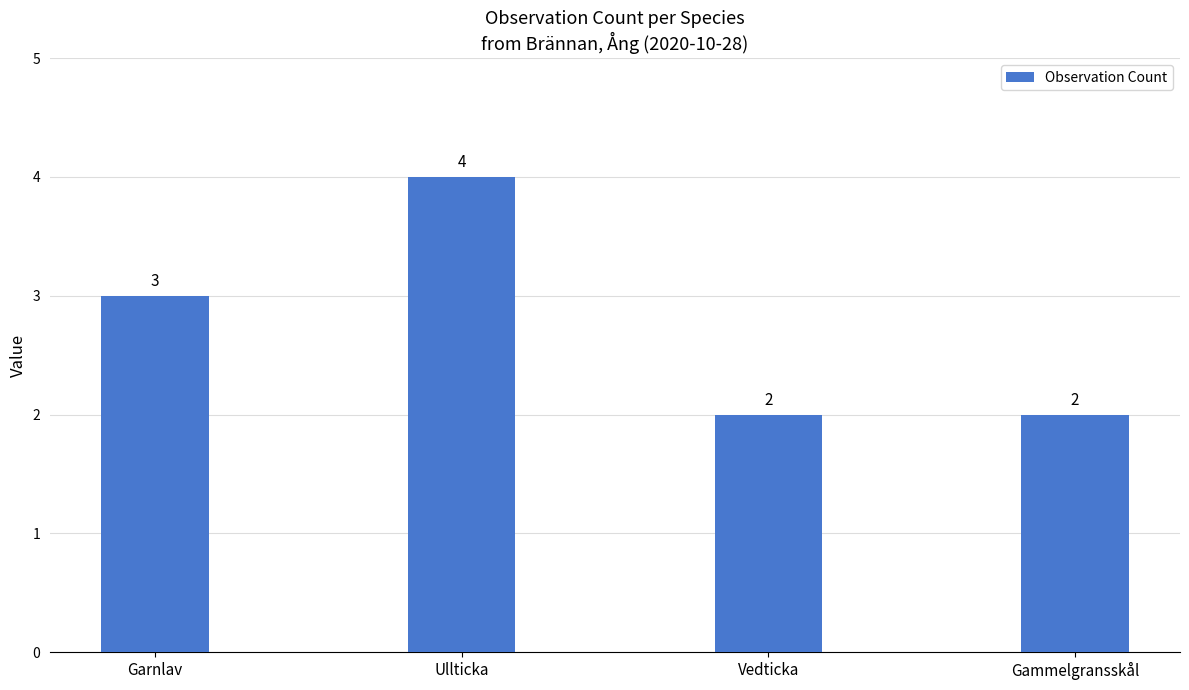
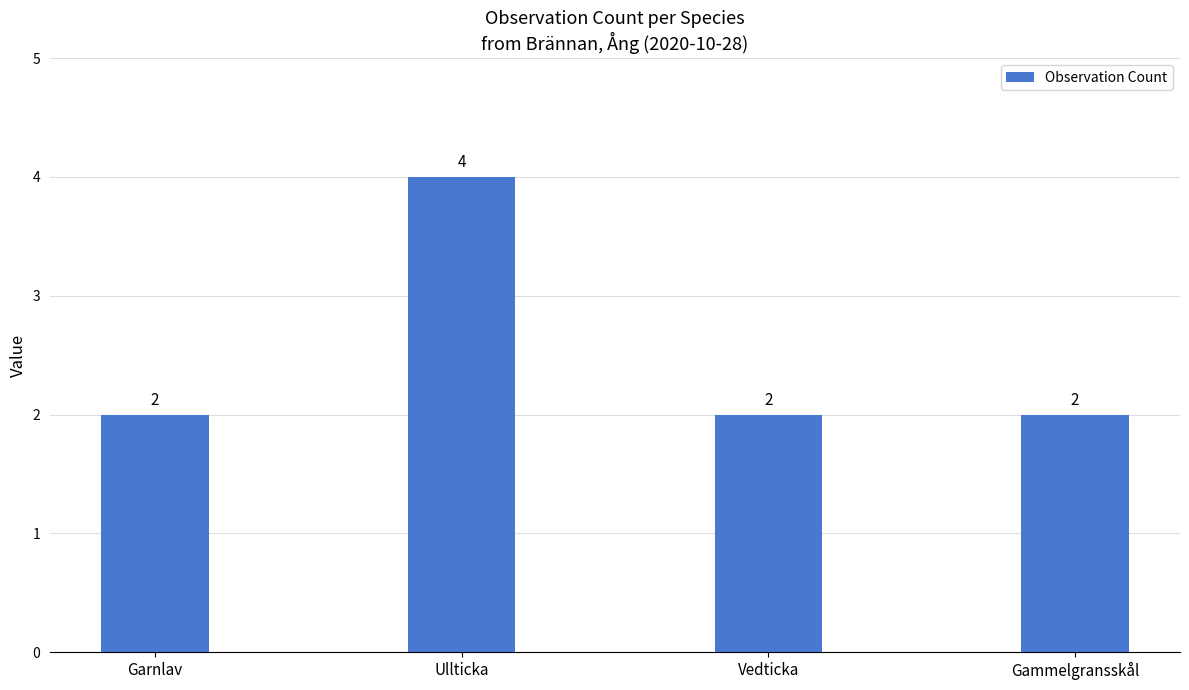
  {
-   "Garnlav": 3,
+   "Garnlav": 2,
    "Ullticka": 4,
    "Vedticka": 2,
    "Gammelgransskål": 2
  }
